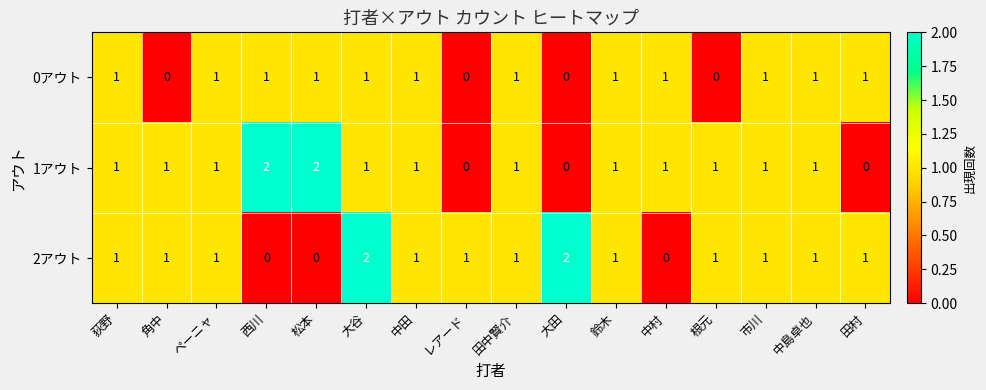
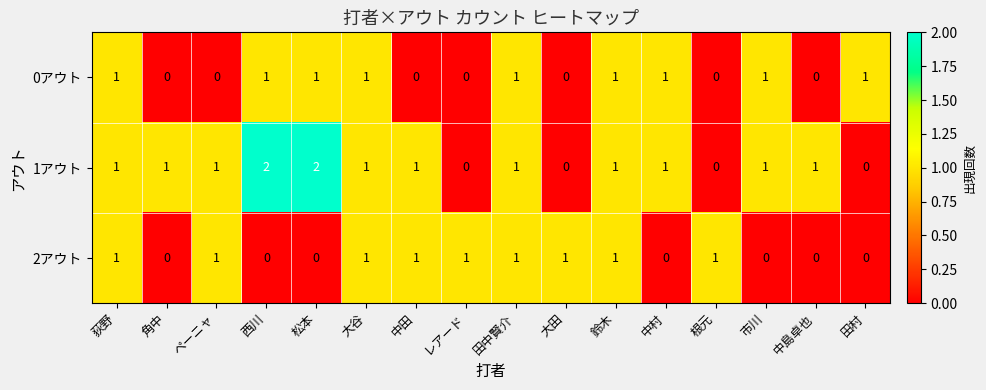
  {
    "0アウト": {
      "荻野": 1,
      "角中": 0,
-     "ペーニャ": 1,
+     "ペーニャ": 0,
      "西川": 1,
      "松本": 1,
      "大谷": 1,
-     "中田": 1,
+     "中田": 0,
      "レアード": 0,
      "田中賢介": 1,
      "大田": 0,
      "鈴木": 1,
      "中村": 1,
      "根元": 0,
      "市川": 1,
-     "中島卓也": 1,
+     "中島卓也": 0,
      "田村": 1
    },
    "1アウト": {
      "荻野": 1,
      "角中": 1,
      "ペーニャ": 1,
      "西川": 2,
      "松本": 2,
      "大谷": 1,
      "中田": 1,
      "レアード": 0,
      "田中賢介": 1,
      "大田": 0,
      "鈴木": 1,
      "中村": 1,
-     "根元": 1,
+     "根元": 0,
      "市川": 1,
      "中島卓也": 1,
      "田村": 0
    },
    "2アウト": {
      "荻野": 1,
-     "角中": 1,
+     "角中": 0,
      "ペーニャ": 1,
      "西川": 0,
      "松本": 0,
-     "大谷": 2,
+     "大谷": 1,
      "中田": 1,
      "レアード": 1,
      "田中賢介": 1,
-     "大田": 2,
+     "大田": 1,
      "鈴木": 1,
      "中村": 0,
      "根元": 1,
-     "市川": 1,
-     "中島卓也": 1,
-     "田村": 1
+     "市川": 0,
+     "中島卓也": 0,
+     "田村": 0
    }
  }
